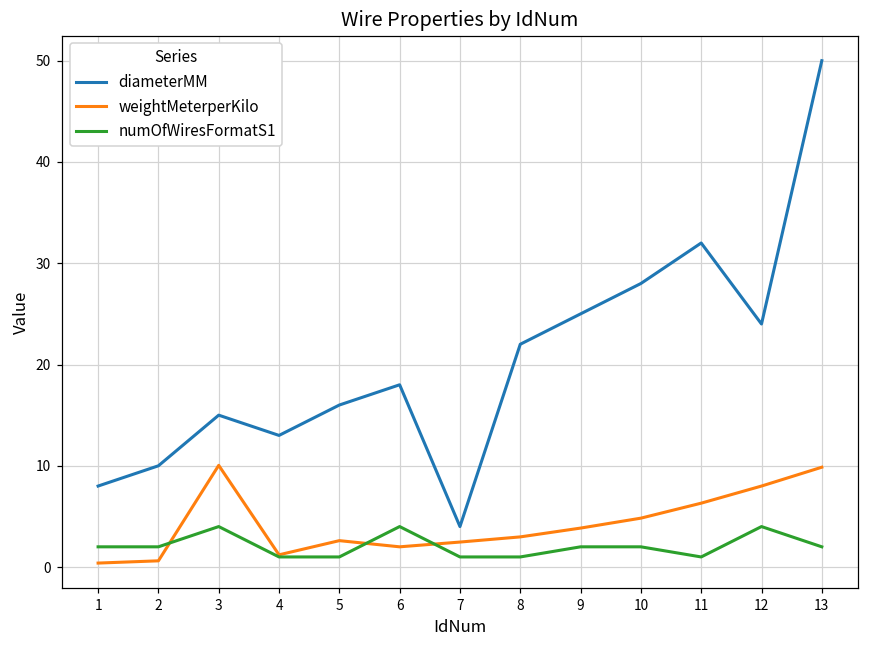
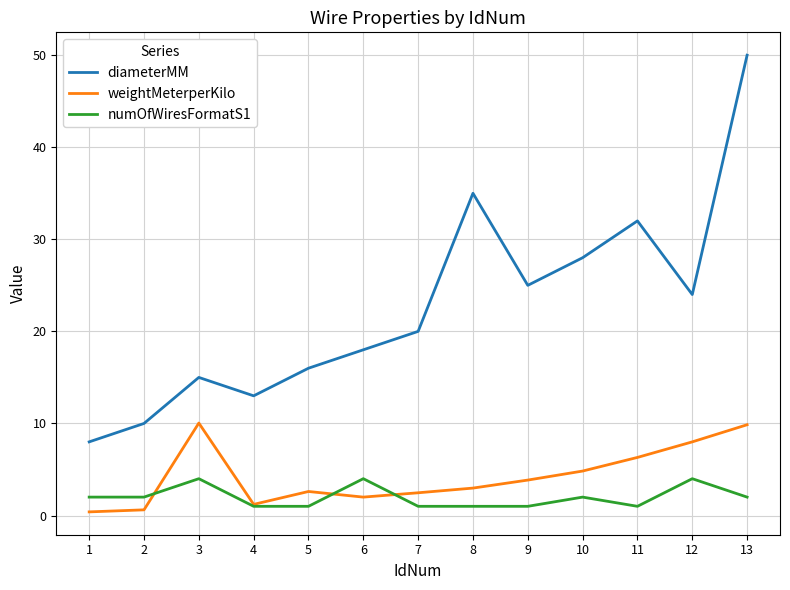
  {
    "diameterMM": {
      "1": 8,
      "2": 10,
      "3": 15,
      "4": 13,
      "5": 16,
      "6": 18,
-     "7": 4,
-     "8": 22,
+     "7": 20,
+     "8": 35,
      "9": 25,
      "10": 28,
      "11": 32,
      "12": 24,
      "13": 50
    },
    "weightMeterperKilo": {
      "1": 0,
      "2": 1,
      "3": 10,
      "5": 3,
      "6": 2,
      "7": 2,
      "8": 3,
      "9": 4,
      "10": 5,
      "11": 6,
      "12": 8,
      "13": 10
    },
    "numOfWiresFormatS1": {
      "1": 2,
      "2": 2,
      "3": 4,
      "5": 1,
      "6": 4,
      "7": 1,
      "8": 1,
-     "9": 2,
+     "9": 1,
      "10": 2,
      "11": 1,
      "12": 4,
      "13": 2
    }
  }
